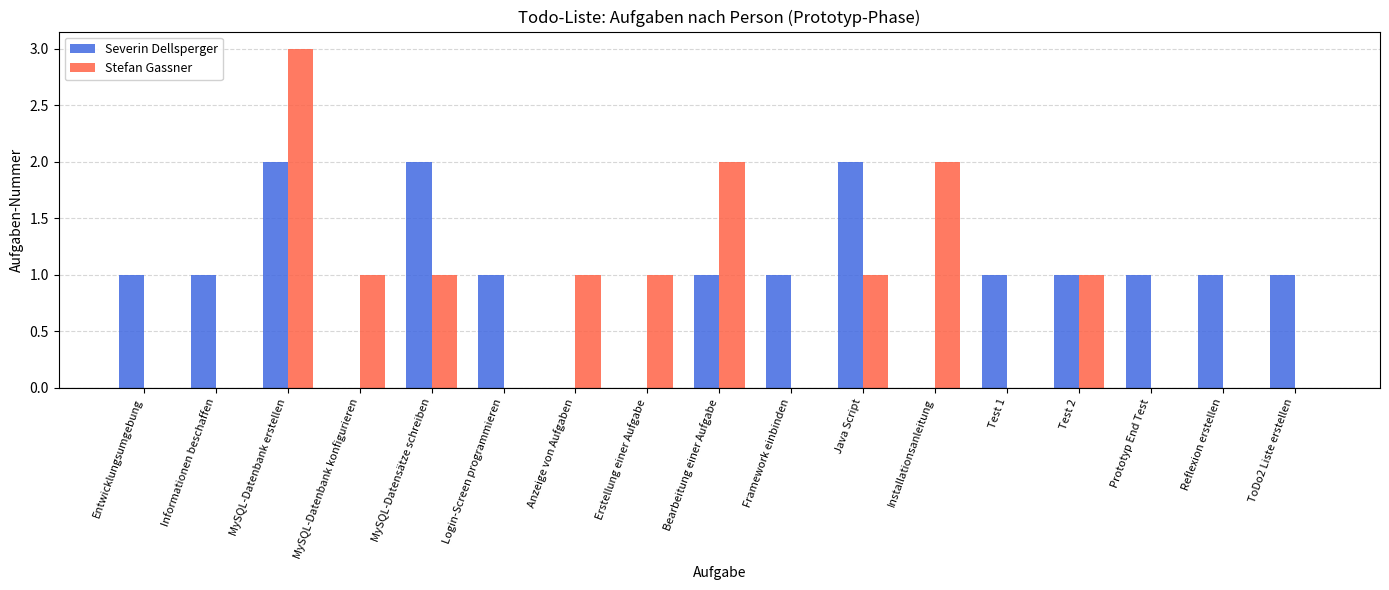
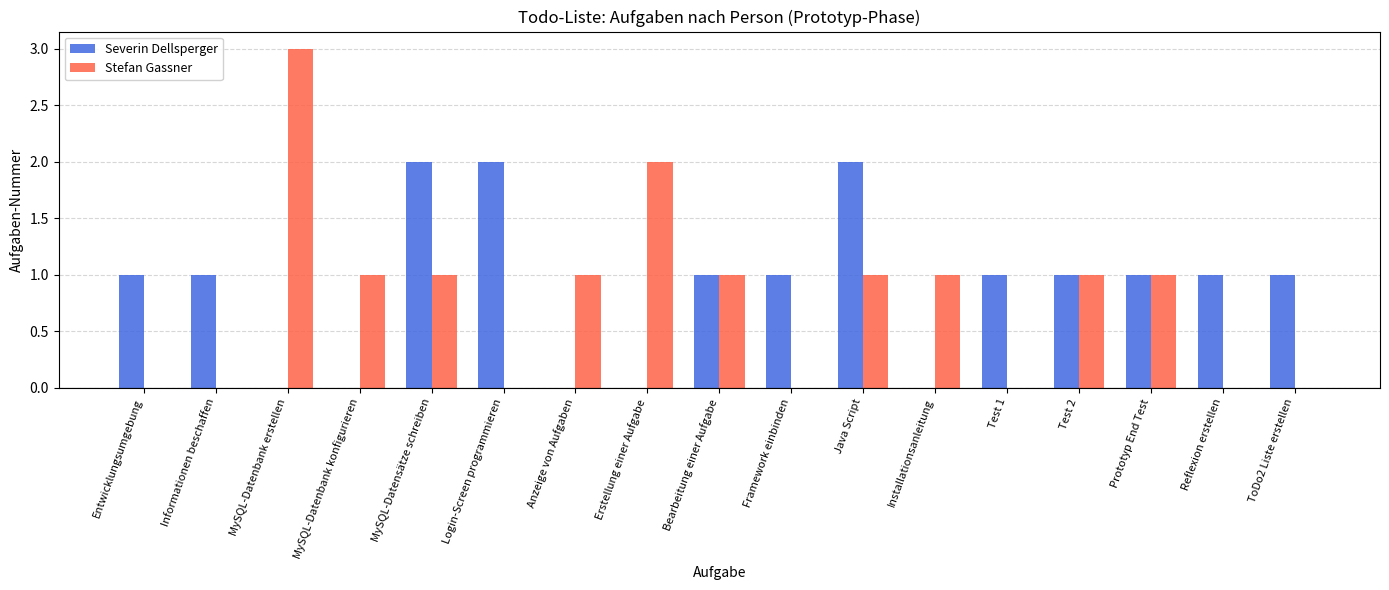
  {
    "Severin Dellsperger": {
      "Entwicklungsumgebung": 1,
      "Informationen beschaffen": 1,
-     "MySQL-Datenbank erstellen": 2,
+     "MySQL-Datenbank erstellen": 0,
      "MySQL-Datenbank konfigurieren": 0,
      "MySQL-Datensätze schreiben": 2,
-     "Login-Screen programmieren": 1,
+     "Login-Screen programmieren": 2,
      "Anzeige von Aufgaben": 0,
      "Erstellung einer Aufgabe": 0,
      "Bearbeitung einer Aufgabe": 1,
      "Framework einbinden": 1,
      "Java Script": 2,
      "Installationsanleitung": 0,
      "Test 1": 1,
      "Test 2": 1,
      "Prototyp End Test": 1,
      "Reflexion erstellen": 1,
      "ToDo2 Liste erstellen": 1
    },
    "Stefan Gassner": {
      "Entwicklungsumgebung": 0,
      "Informationen beschaffen": 0,
      "MySQL-Datenbank erstellen": 3,
      "MySQL-Datenbank konfigurieren": 1,
      "MySQL-Datensätze schreiben": 1,
      "Login-Screen programmieren": 0,
      "Anzeige von Aufgaben": 1,
-     "Erstellung einer Aufgabe": 1,
-     "Bearbeitung einer Aufgabe": 2,
+     "Erstellung einer Aufgabe": 2,
+     "Bearbeitung einer Aufgabe": 1,
      "Framework einbinden": 0,
      "Java Script": 1,
-     "Installationsanleitung": 2,
+     "Installationsanleitung": 1,
      "Test 1": 0,
      "Test 2": 1,
-     "Prototyp End Test": 0,
+     "Prototyp End Test": 1,
      "Reflexion erstellen": 0,
      "ToDo2 Liste erstellen": 0
    }
  }
